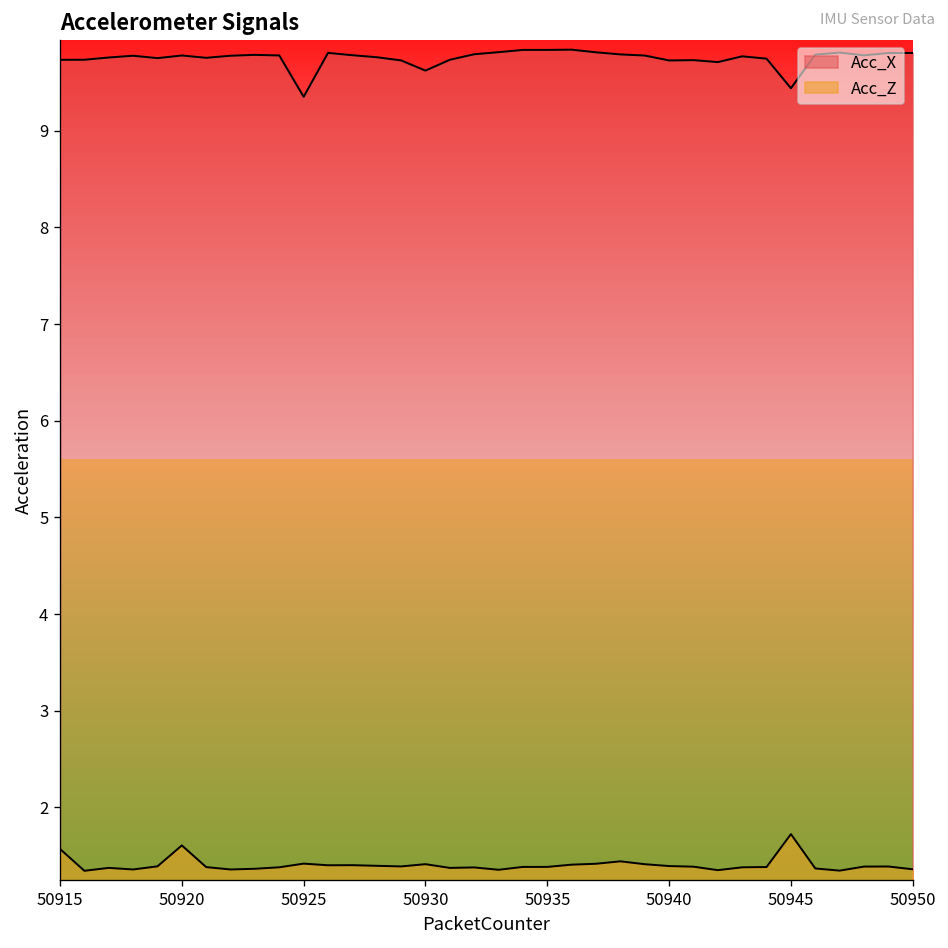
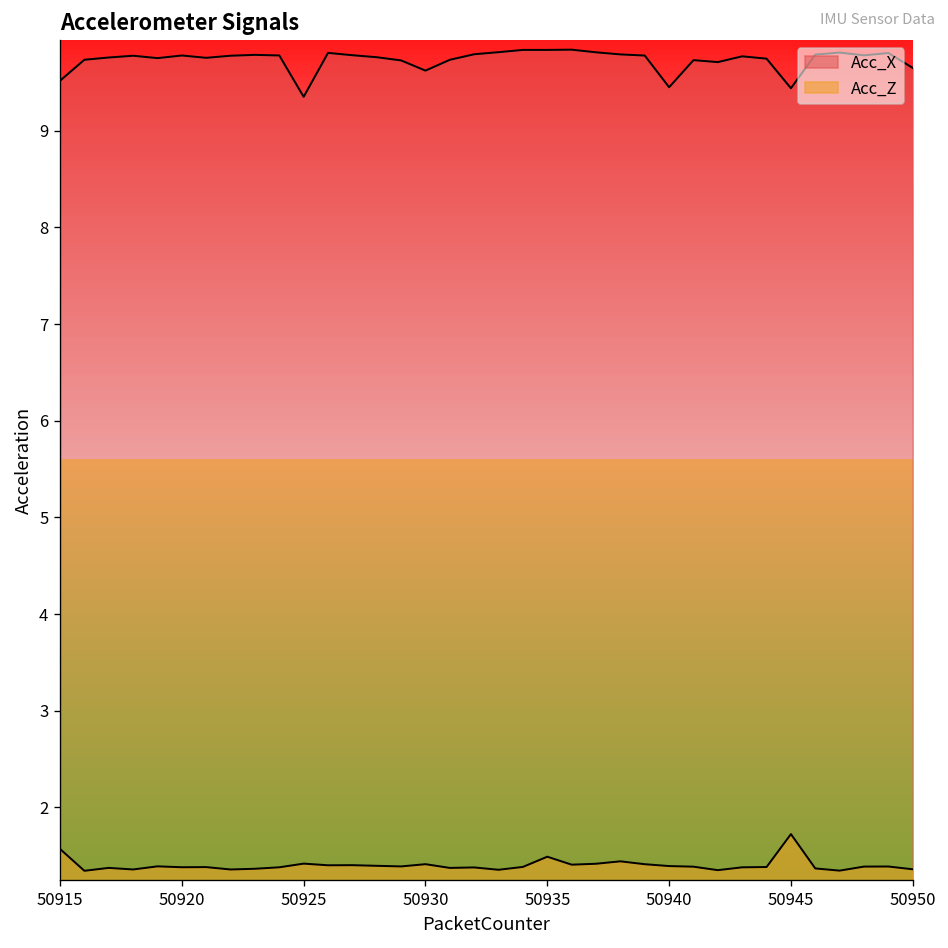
  {
    "Acc_X": {
-     "50915": 9.7,
+     "50915": 9.5,
      "50920": 9.8,
      "50925": 9.4,
      "50930": 9.6,
      "50935": 9.8,
-     "50940": 9.7,
+     "50940": 9.4,
      "50945": 9.4,
-     "50950": 9.8
+     "50950": 9.6
    },
    "Acc_Z": {
      "50915": 1.6,
-     "50920": 1.6,
+     "50920": 1.4,
      "50925": 1.4,
      "50930": 1.4,
-     "50935": 1.4,
+     "50935": 1.5,
      "50940": 1.4,
      "50945": 1.7,
      "50950": 1.4
    }
  }
